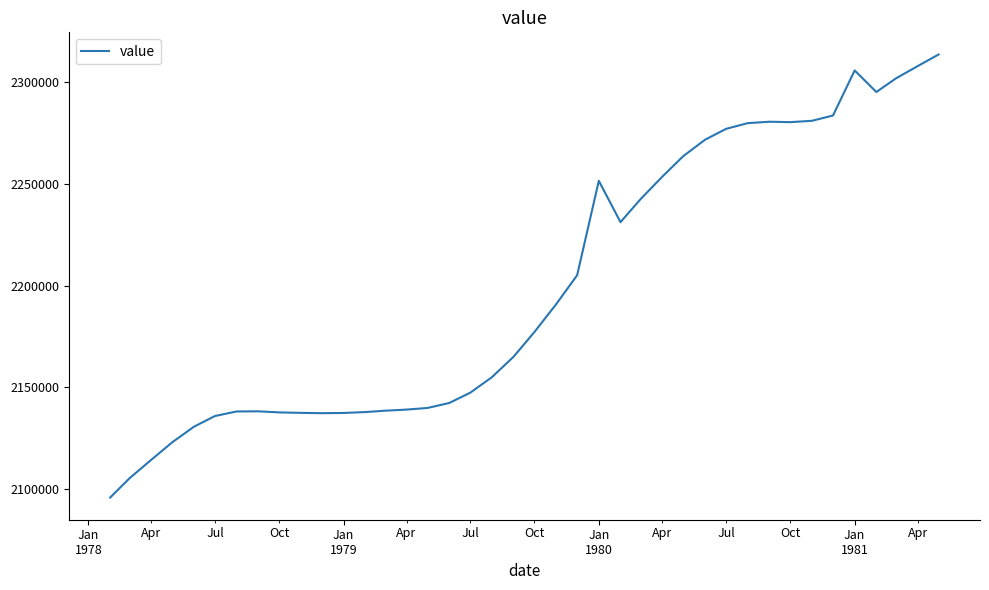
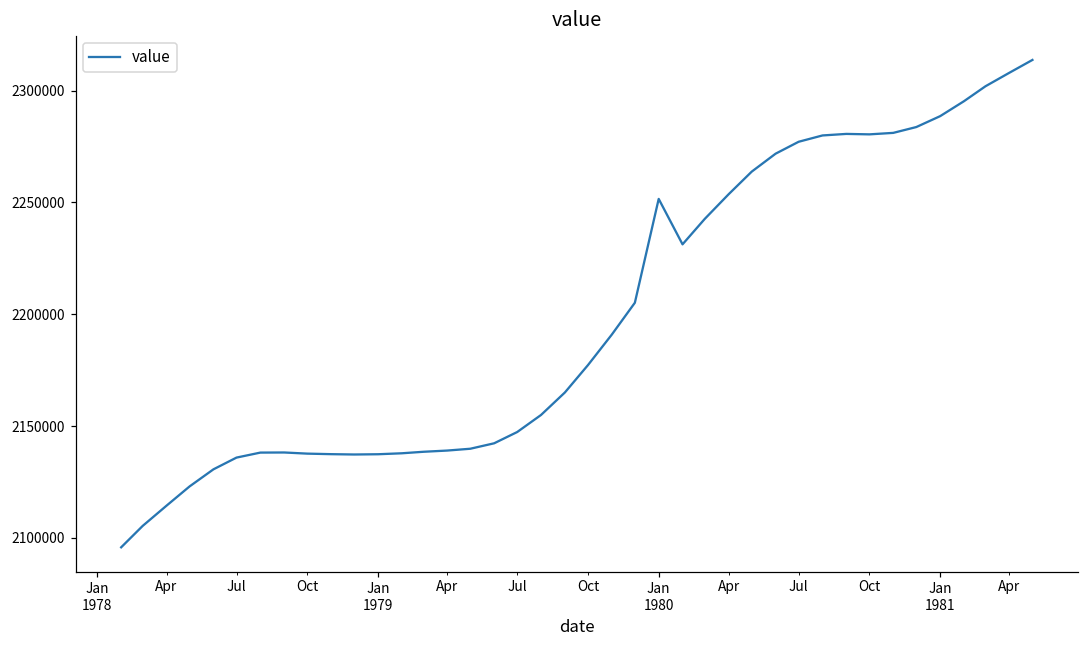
  {
    "Jan 1979": 2137000,
    "Jan 1980": 2252000,
-   "Jan 1981": 2306000
+   "Jan 1981": 2289000
  }
